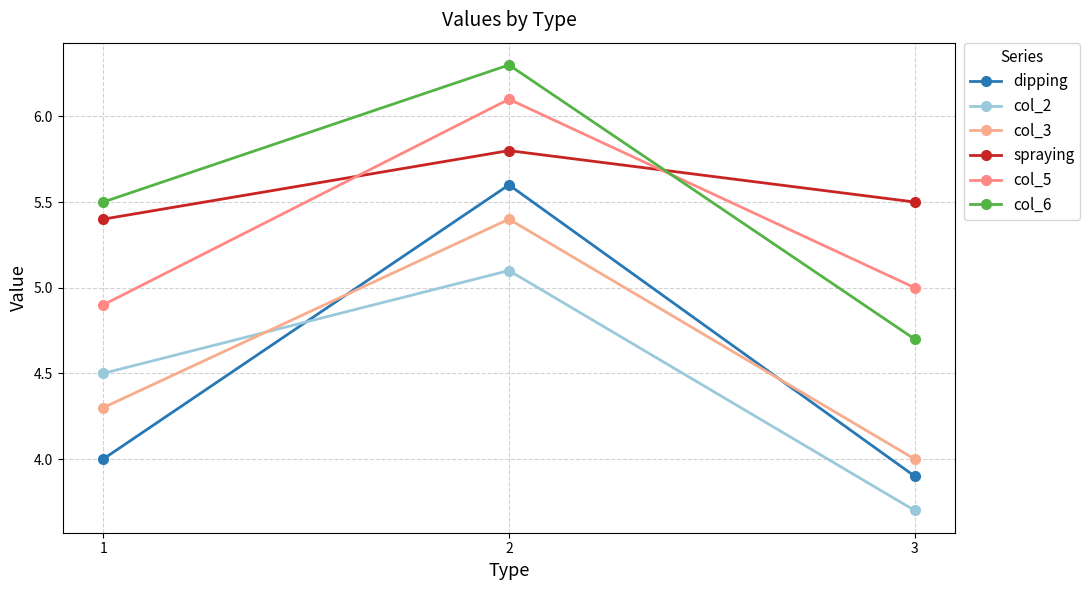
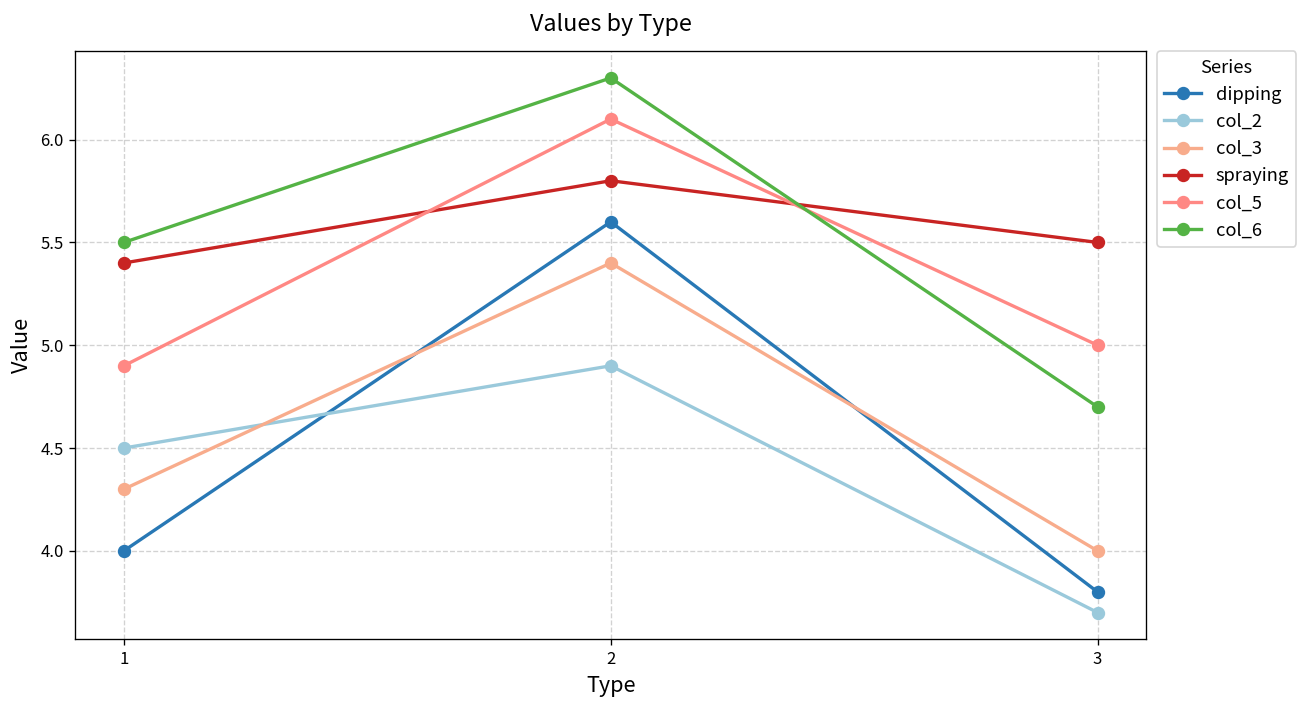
  {
    "dipping": {
      "1": 4.0,
      "2": 5.6,
-     "3": 3.9
+     "3": 3.8
    },
    "col_2": {
      "1": 4.5,
-     "2": 5.1,
+     "2": 4.9,
      "3": 3.7
    },
    "spraying": {
      "1": 5.4,
      "2": 5.8,
      "3": 5.5
    },
    "col_6": {
      "1": 5.5,
      "2": 6.3,
      "3": 4.7
    }
  }
